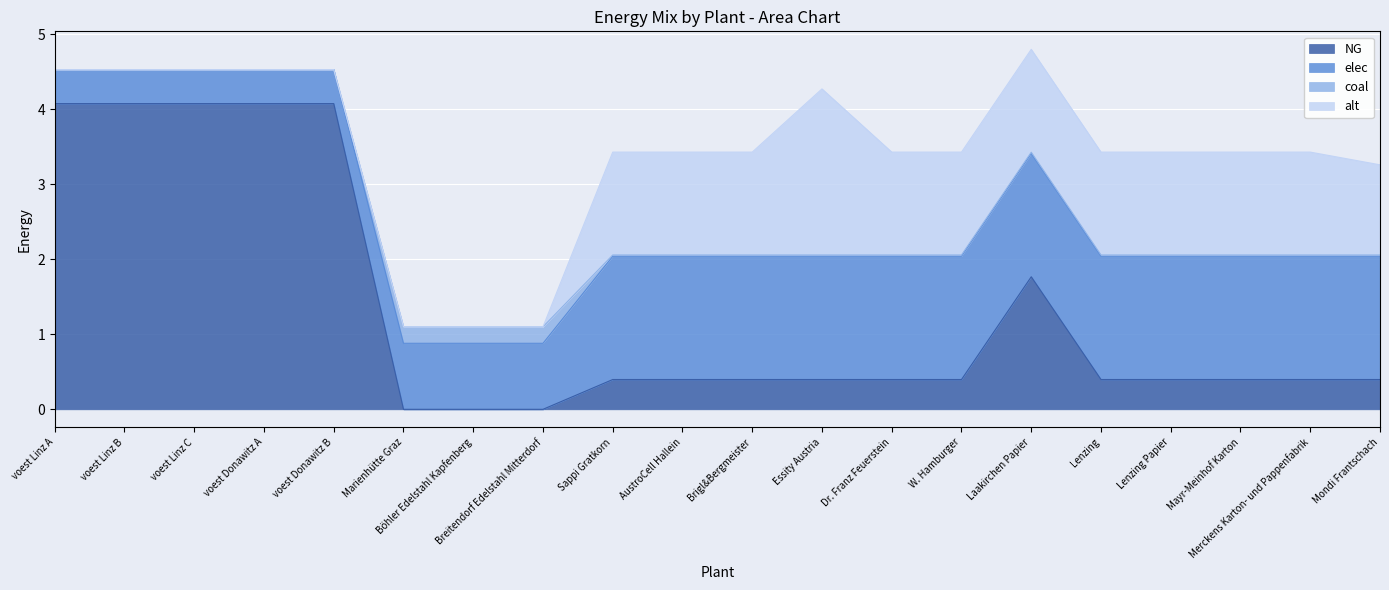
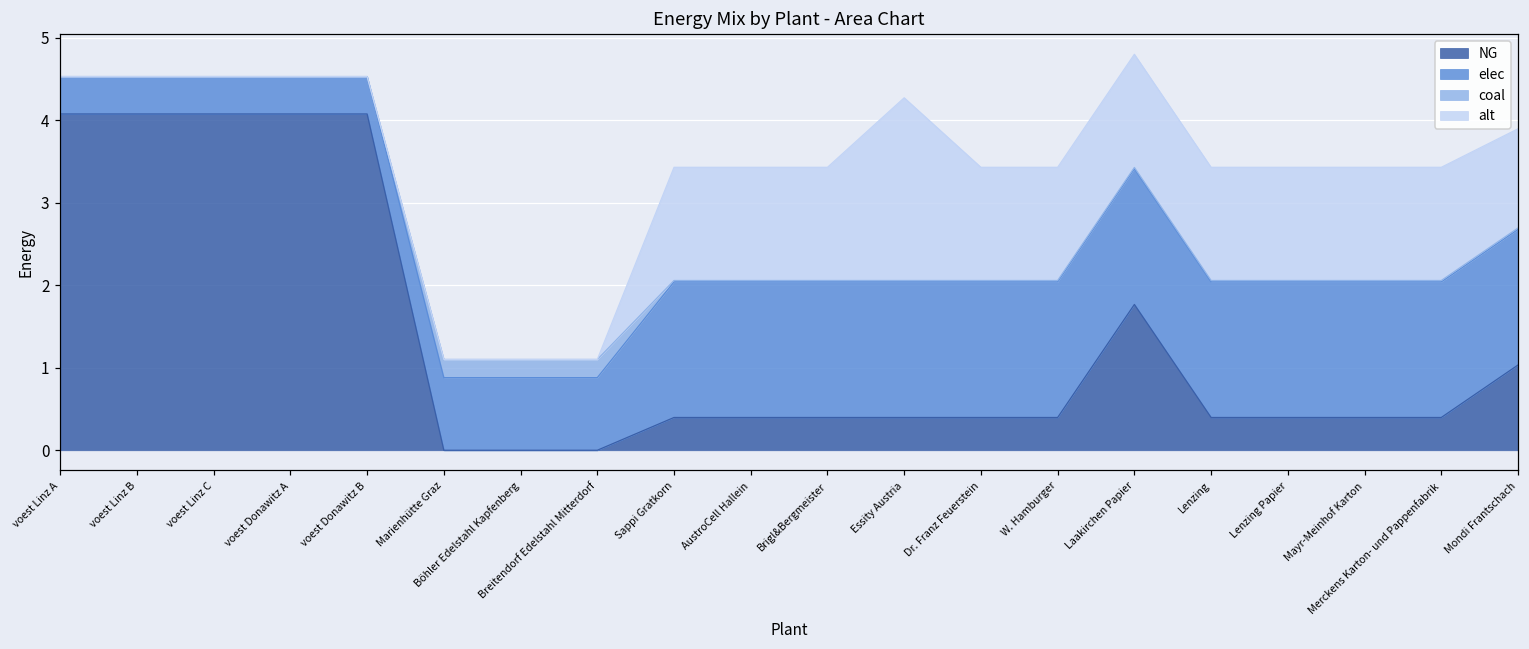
  {
    "NG": {
      "voest Linz A": 4.1,
      "voest Linz B": 4.1,
      "voest Linz C": 4.1,
      "voest Donawitz A": 4.1,
      "voest Donawitz B": 4.1,
      "Marienhütte Graz": 0.0,
      "Böhler Edelstahl Kapfenberg": 0.0,
      "Breitendorf Edelstahl Mitterdorf": 0.0,
      "Sappi Gratkorn": 0.4,
      "AustroCell Hallein": 0.4,
      "Brigl&Bergmeister": 0.4,
      "Essity Austria": 0.4,
      "Dr. Franz Feuerstein": 0.4,
      "W. Hamburger": 0.4,
      "Laakirchen Papier": 1.8,
      "Lenzing": 0.4,
      "Lenzing Papier": 0.4,
      "Mayr-Meinhof Karton": 0.4,
      "Merckens Karton- und Pappenfabrik": 0.4,
-     "Mondi Frantschach": 0.4
+     "Mondi Frantschach": 1.0
    },
    "elec": {
      "Marienhütte Graz": 0.9,
      "Böhler Edelstahl Kapfenberg": 0.9,
      "Breitendorf Edelstahl Mitterdorf": 0.9
    },
    "alt": {
      "Sappi Gratkorn": 1.4,
      "AustroCell Hallein": 1.4,
      "Brigl&Bergmeister": 1.4,
      "Essity Austria": 2.2,
      "Dr. Franz Feuerstein": 1.4,
      "W. Hamburger": 1.4,
      "Laakirchen Papier": 1.4,
      "Lenzing": 1.4,
      "Lenzing Papier": 1.4,
      "Mayr-Meinhof Karton": 1.4,
      "Merckens Karton- und Pappenfabrik": 1.4,
      "Mondi Frantschach": 1.2
    }
  }
